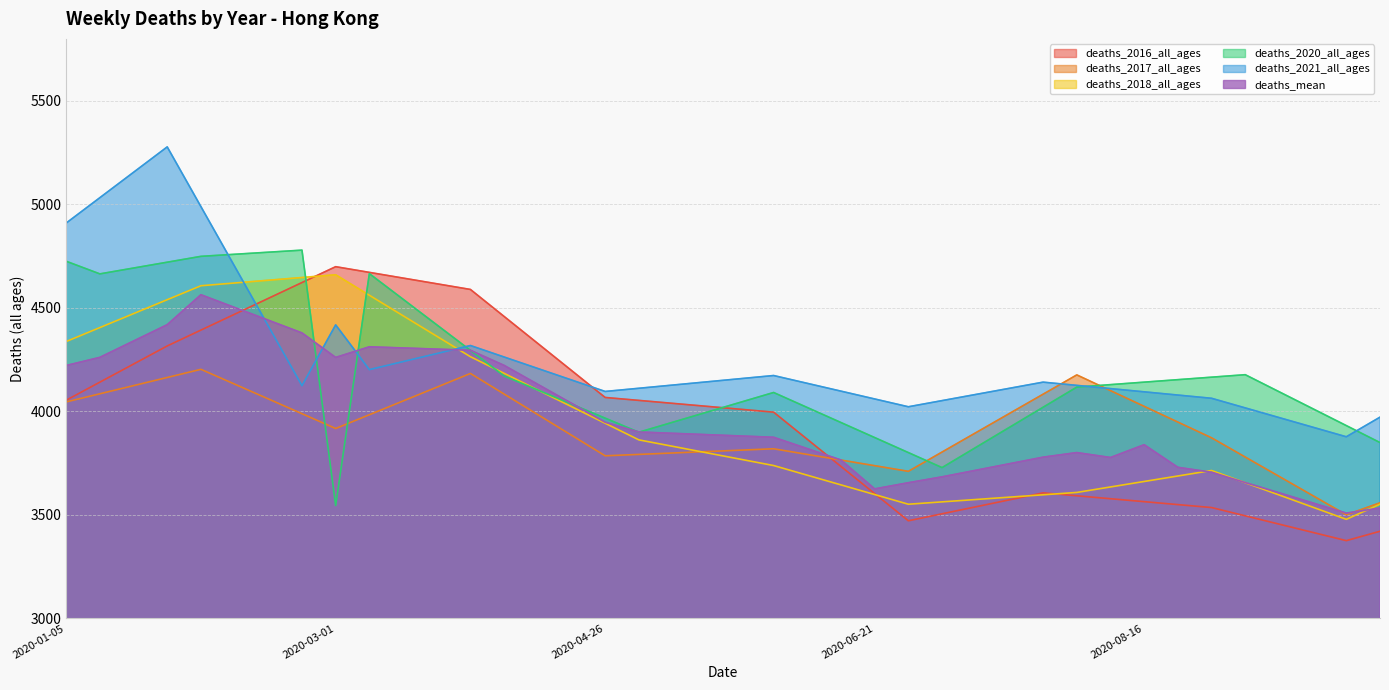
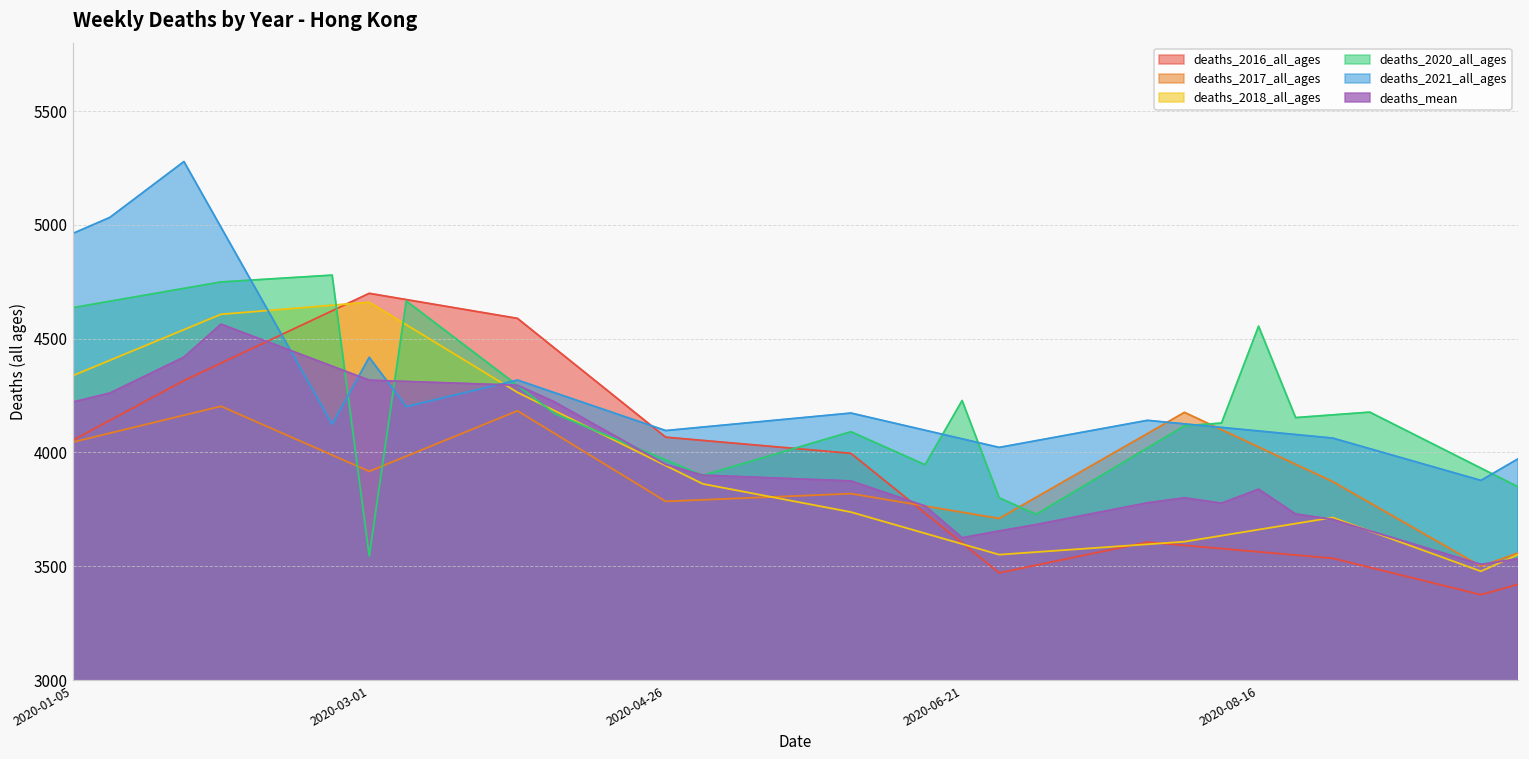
  {
    "deaths_2020_all_ages": {
-     "2020-01-05": 4730,
+     "2020-01-05": 4640,
      "2020-03-01": 3540,
      "2020-04-26": 3970,
-     "2020-06-21": 3870,
-     "2020-08-16": 4140
+     "2020-06-21": 4230,
+     "2020-08-16": 4550
    },
    "deaths_2021_all_ages": {
-     "2020-01-05": 4910,
+     "2020-01-05": 4960,
      "2020-03-01": 4420,
      "2020-04-26": 4100,
      "2020-06-21": 4060,
      "2020-08-16": 4090
    },
    "deaths_mean": {
      "2020-01-05": 4220,
-     "2020-03-01": 4260,
+     "2020-03-01": 4320,
      "2020-06-21": 3630,
      "2020-08-16": 3840
    }
  }
